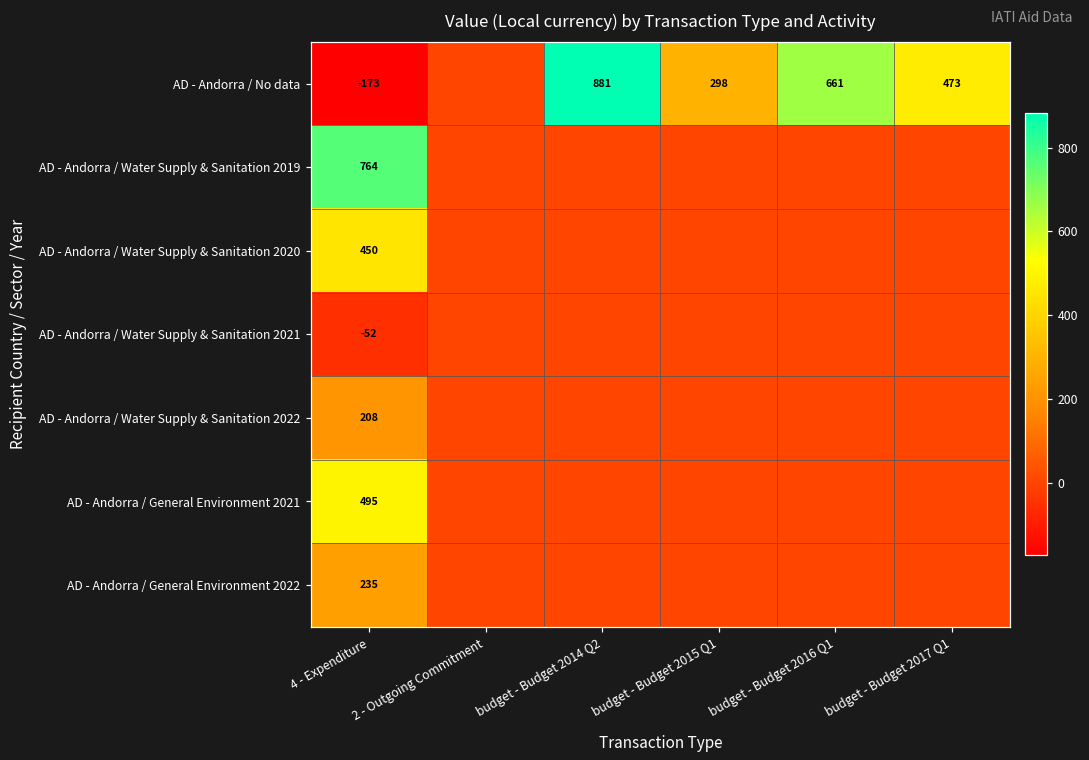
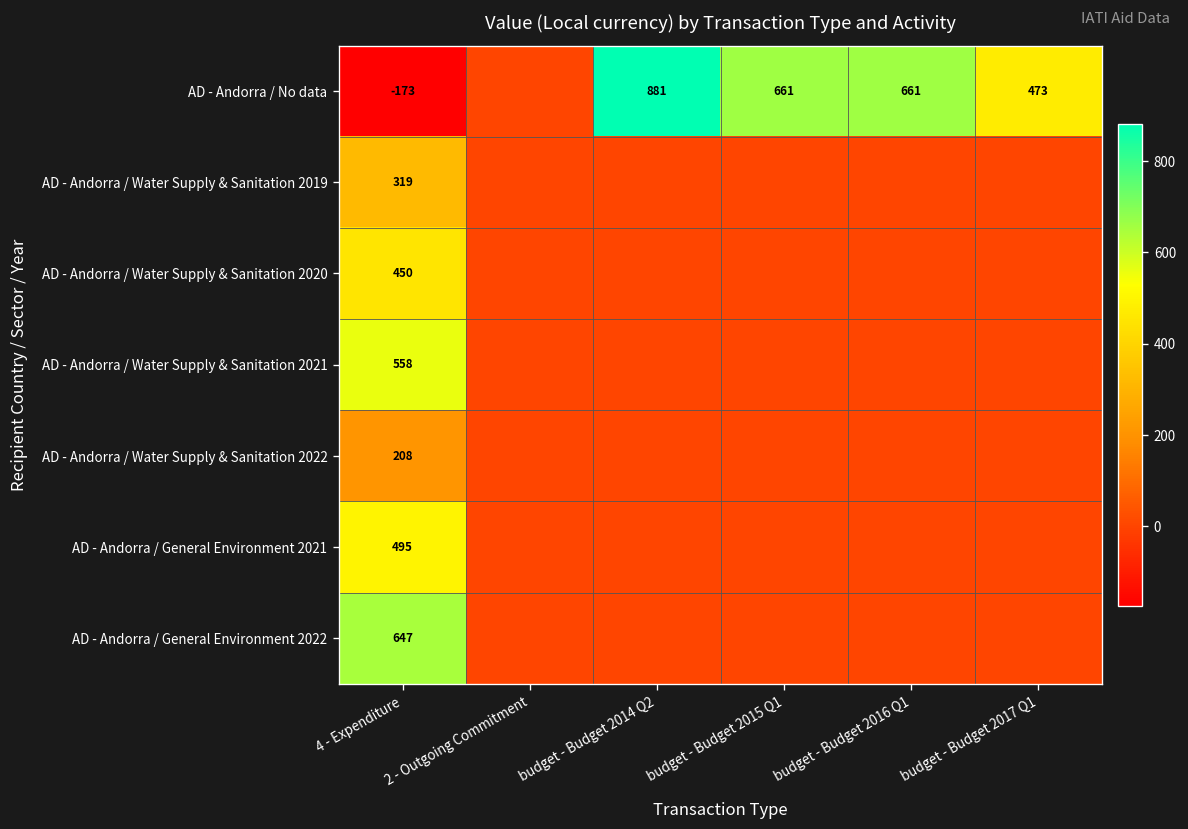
  {
    "AD - Andorra / No data": {
      "4 - Expenditure": -173,
      "budget - Budget 2014 Q2": 881,
-     "budget - Budget 2015 Q1": 298,
+     "budget - Budget 2015 Q1": 661,
      "budget - Budget 2016 Q1": 661,
      "budget - Budget 2017 Q1": 473
    },
    "AD - Andorra / Water Supply & Sanitation 2019": {
-     "4 - Expenditure": 764
+     "4 - Expenditure": 319
    },
    "AD - Andorra / Water Supply & Sanitation 2020": {
      "4 - Expenditure": 450
    },
    "AD - Andorra / Water Supply & Sanitation 2021": {
-     "4 - Expenditure": -52
+     "4 - Expenditure": 558
    },
    "AD - Andorra / Water Supply & Sanitation 2022": {
      "4 - Expenditure": 208
    },
    "AD - Andorra / General Environment 2021": {
      "4 - Expenditure": 495
    },
    "AD - Andorra / General Environment 2022": {
-     "4 - Expenditure": 235
+     "4 - Expenditure": 647
    }
  }
